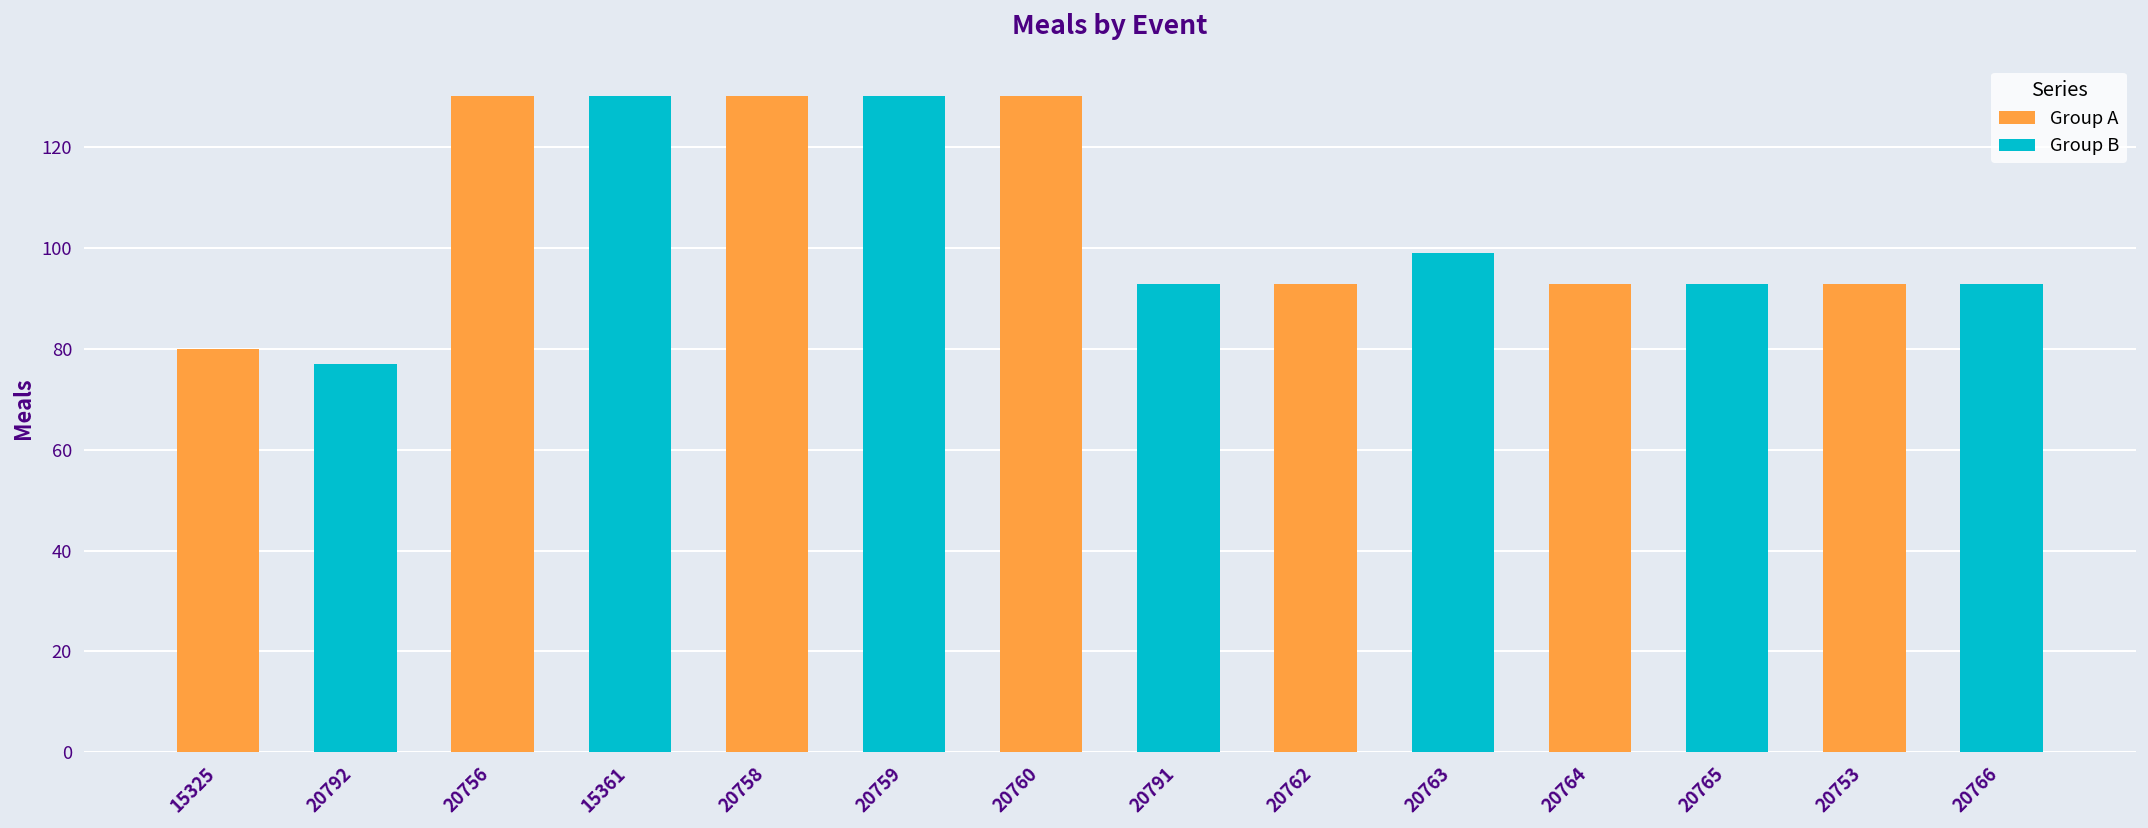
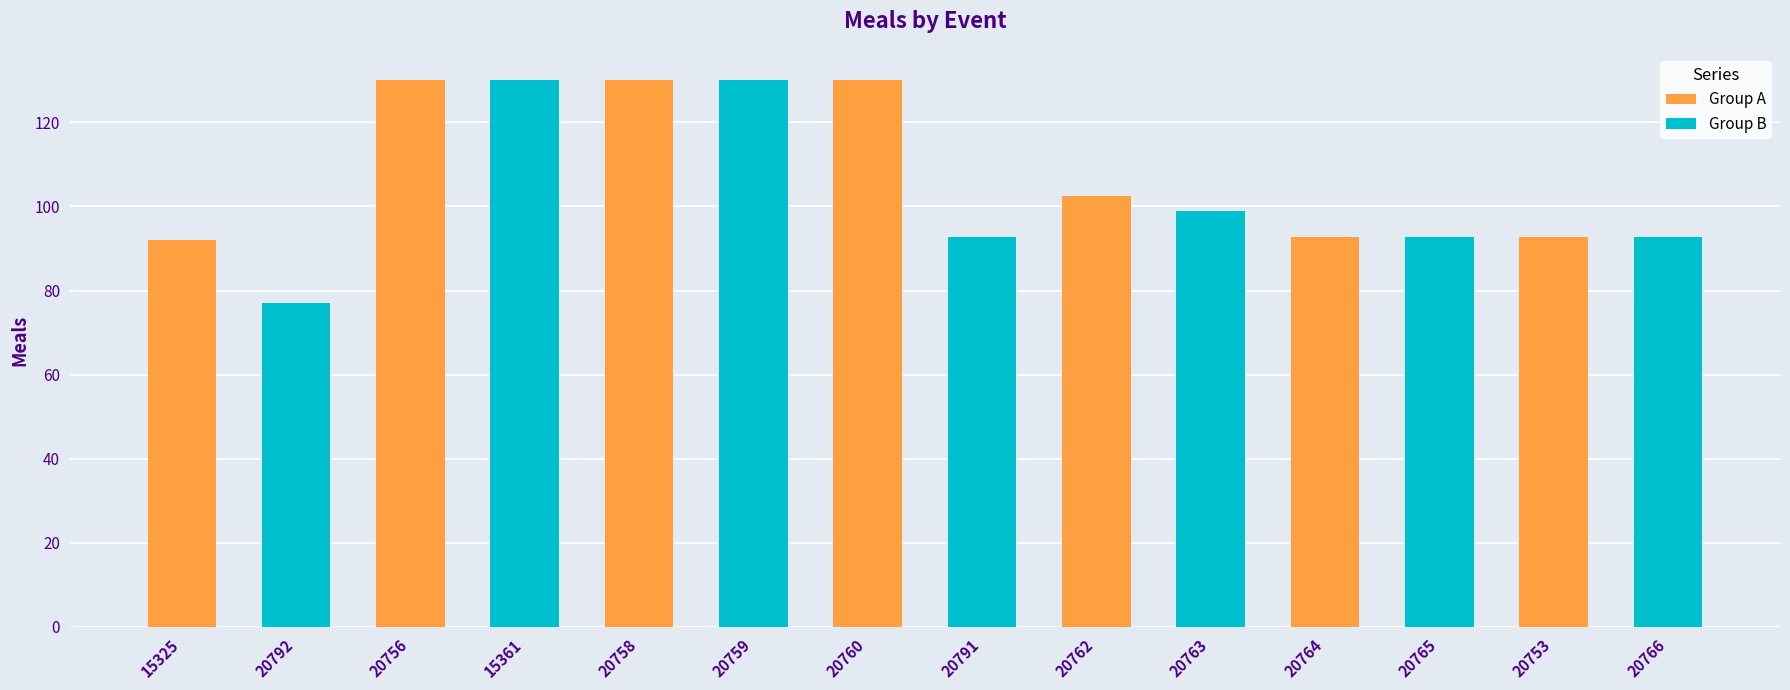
  {
-   "15325": 80,
+   "15325": 92,
    "20792": 77,
    "20756": 130,
    "15361": 130,
    "20758": 130,
    "20759": 130,
    "20760": 130,
    "20791": 93,
-   "20762": 93,
+   "20762": 103,
    "20763": 99,
    "20764": 93,
    "20765": 93,
    "20753": 93,
    "20766": 93
  }
